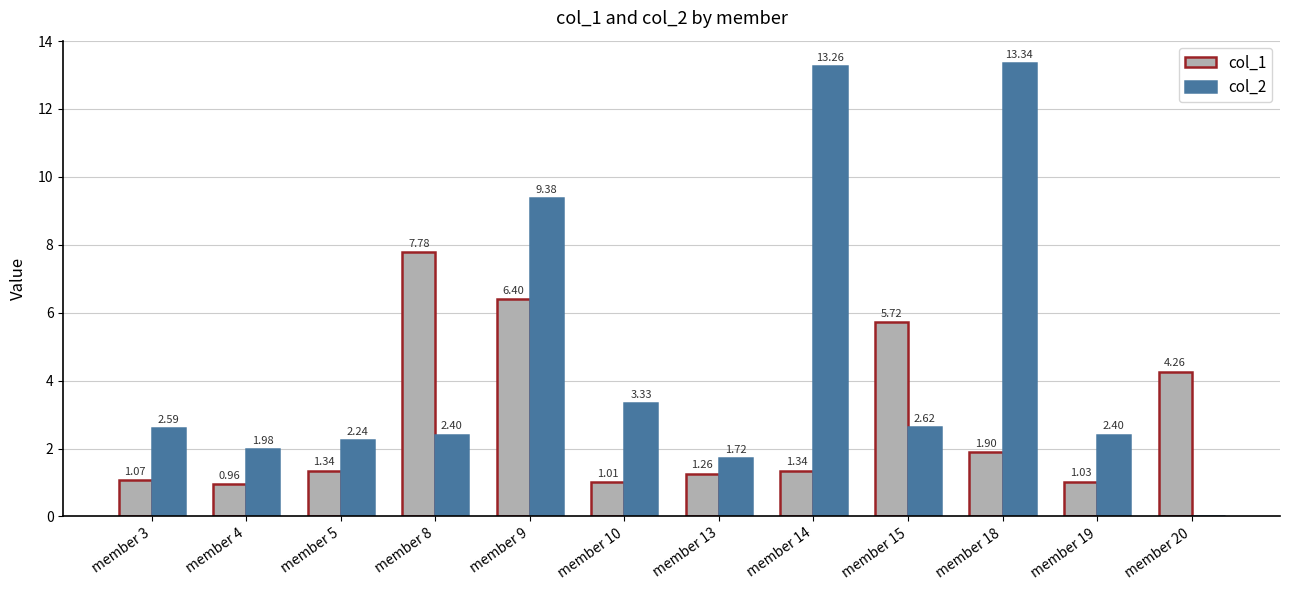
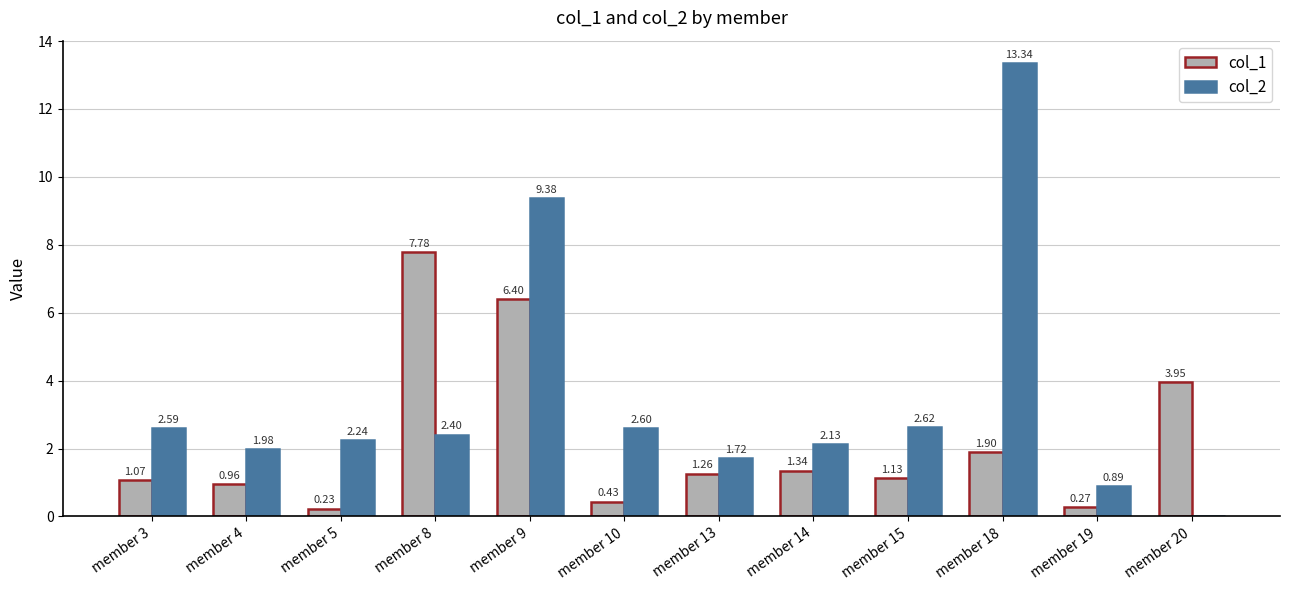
  {
    "col_1": {
      "member 3": 1.07,
      "member 4": 0.96,
-     "member 5": 1.34,
+     "member 5": 0.23,
      "member 8": 7.78,
      "member 9": 6.40,
-     "member 10": 1.01,
+     "member 10": 0.43,
      "member 13": 1.26,
      "member 14": 1.34,
-     "member 15": 5.72,
+     "member 15": 1.13,
      "member 18": 1.90,
-     "member 19": 1.03,
-     "member 20": 4.26
+     "member 19": 0.27,
+     "member 20": 3.95
    },
    "col_2": {
      "member 3": 2.59,
      "member 4": 1.98,
      "member 5": 2.24,
      "member 8": 2.40,
      "member 9": 9.38,
-     "member 10": 3.33,
+     "member 10": 2.60,
      "member 13": 1.72,
-     "member 14": 13.26,
+     "member 14": 2.13,
      "member 15": 2.62,
      "member 18": 13.34,
-     "member 19": 2.40
+     "member 19": 0.89
    }
  }
